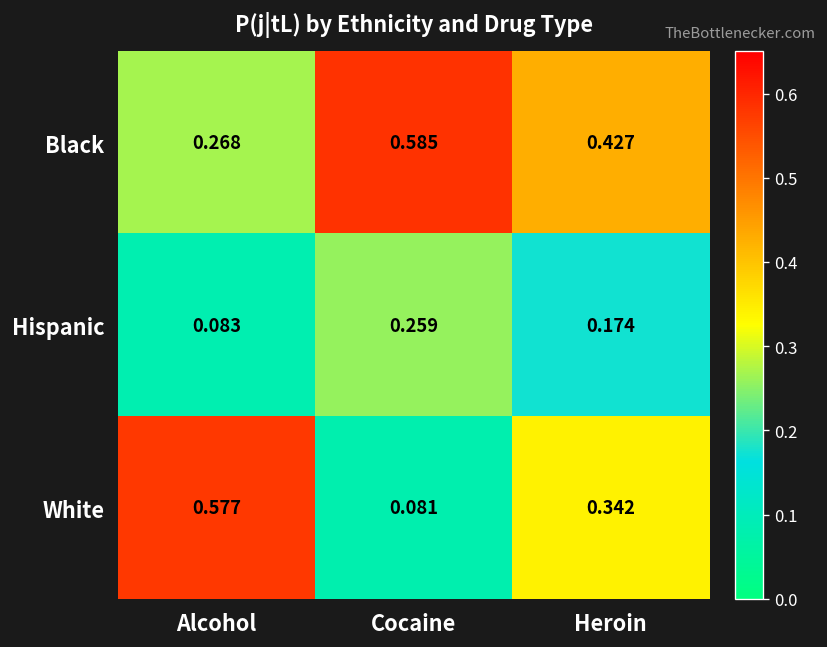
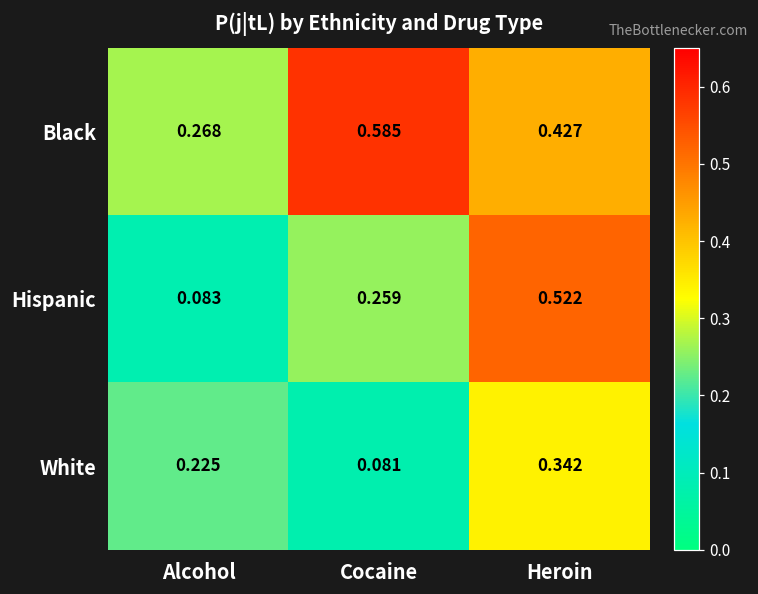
  {
    "Black": {
      "Alcohol": 0.268,
      "Cocaine": 0.585,
      "Heroin": 0.427
    },
    "Hispanic": {
      "Alcohol": 0.083,
      "Cocaine": 0.259,
-     "Heroin": 0.174
+     "Heroin": 0.522
    },
    "White": {
-     "Alcohol": 0.577,
+     "Alcohol": 0.225,
      "Cocaine": 0.081,
      "Heroin": 0.342
    }
  }
